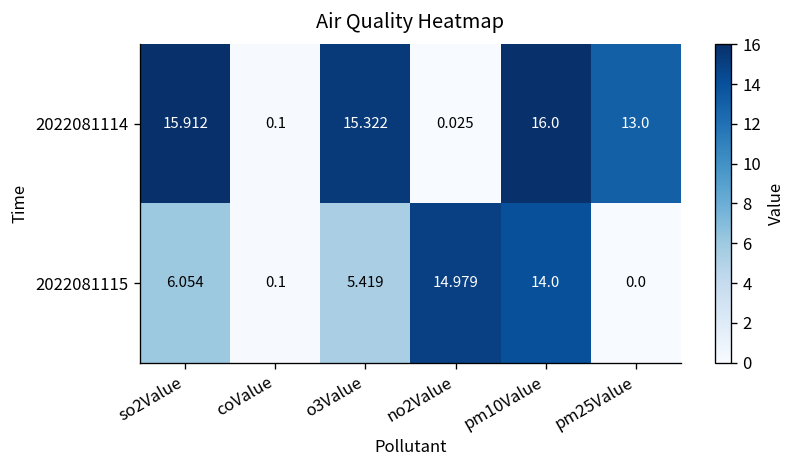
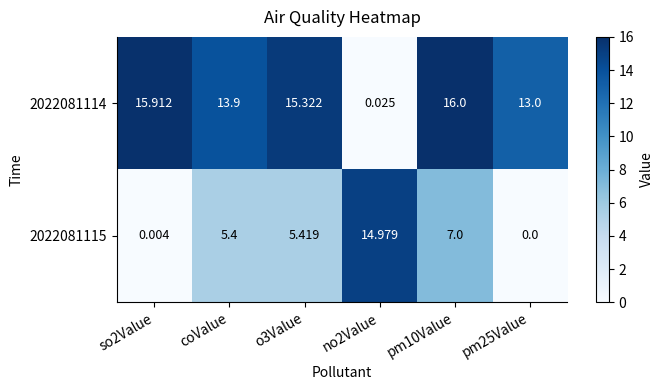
  {
    "2022081114": {
      "so2Value": 15.912,
-     "coValue": 0.1,
+     "coValue": 13.9,
      "o3Value": 15.322,
      "no2Value": 0.025,
      "pm10Value": 16.0,
      "pm25Value": 13.0
    },
    "2022081115": {
-     "so2Value": 6.054,
-     "coValue": 0.1,
+     "so2Value": 0.004,
+     "coValue": 5.4,
      "o3Value": 5.419,
      "no2Value": 14.979,
-     "pm10Value": 14.0,
+     "pm10Value": 7.0,
      "pm25Value": 0.0
    }
  }
